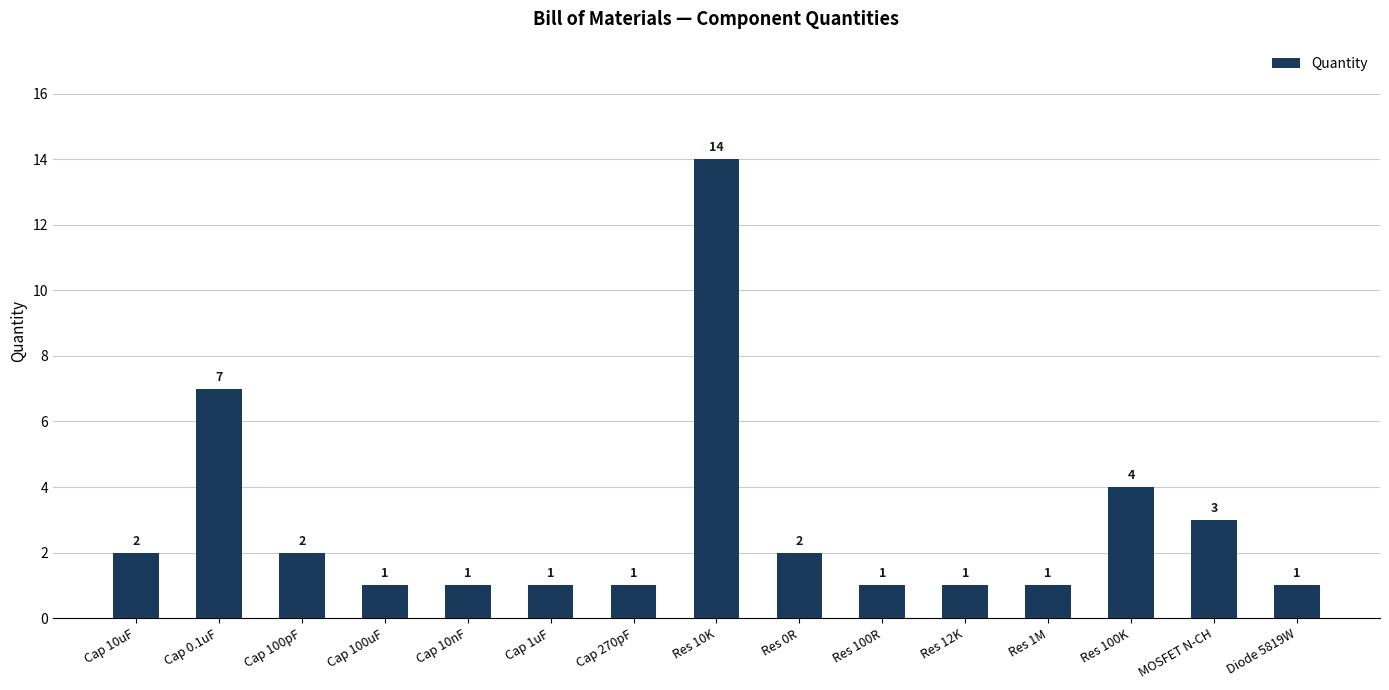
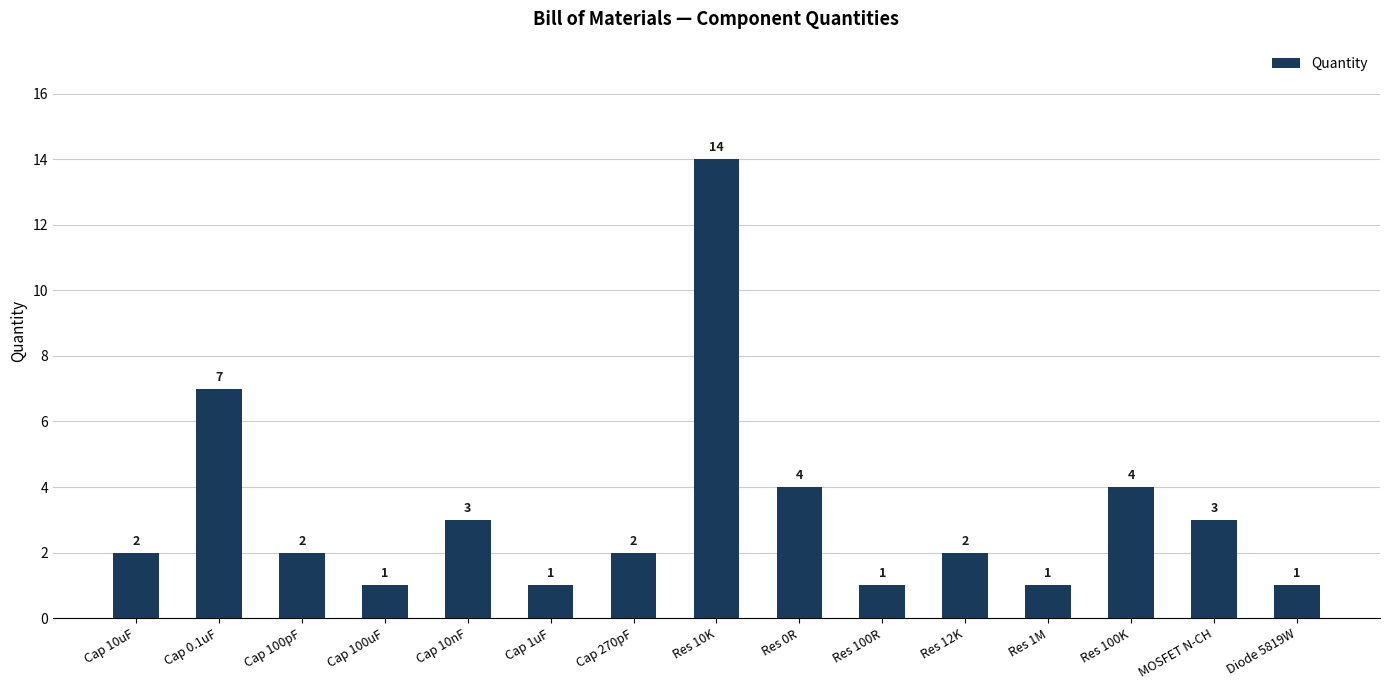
  {
    "Cap 10uF": 2,
    "Cap 0.1uF": 7,
    "Cap 100pF": 2,
    "Cap 100uF": 1,
-   "Cap 10nF": 1,
+   "Cap 10nF": 3,
    "Cap 1uF": 1,
-   "Cap 270pF": 1,
+   "Cap 270pF": 2,
    "Res 10K": 14,
-   "Res 0R": 2,
+   "Res 0R": 4,
    "Res 100R": 1,
-   "Res 12K": 1,
+   "Res 12K": 2,
    "Res 1M": 1,
    "Res 100K": 4,
    "MOSFET N-CH": 3,
    "Diode 5819W": 1
  }
